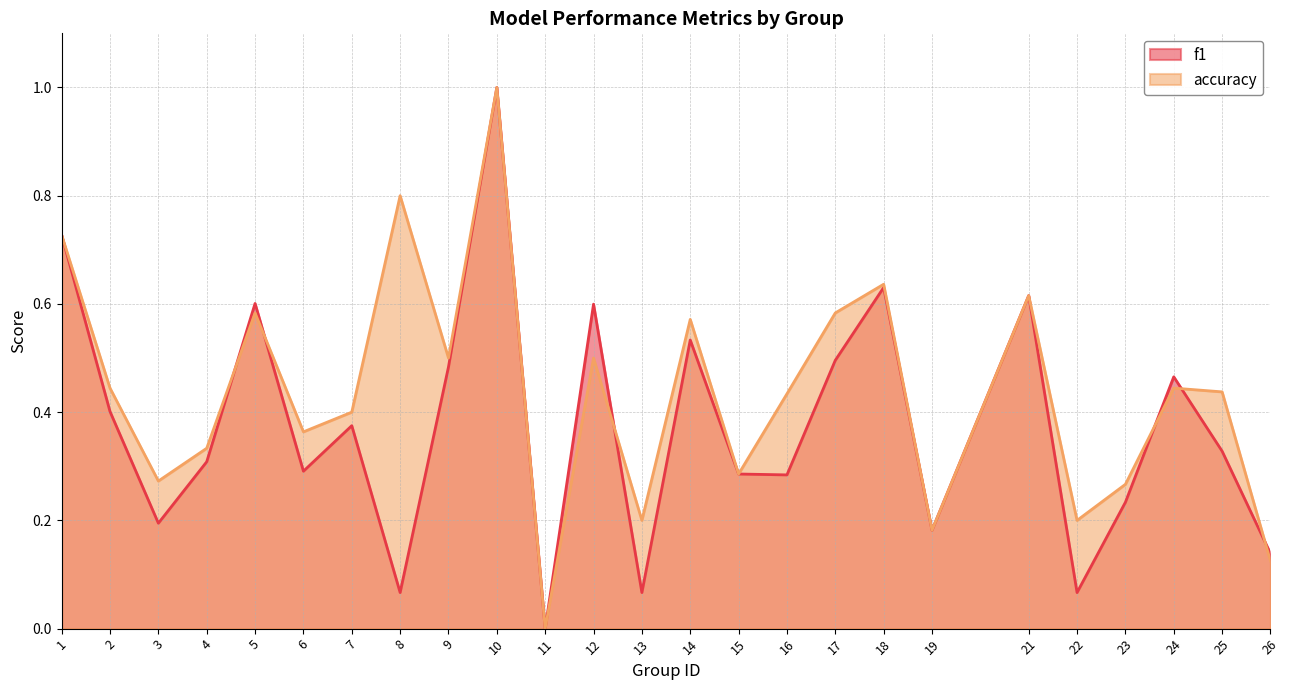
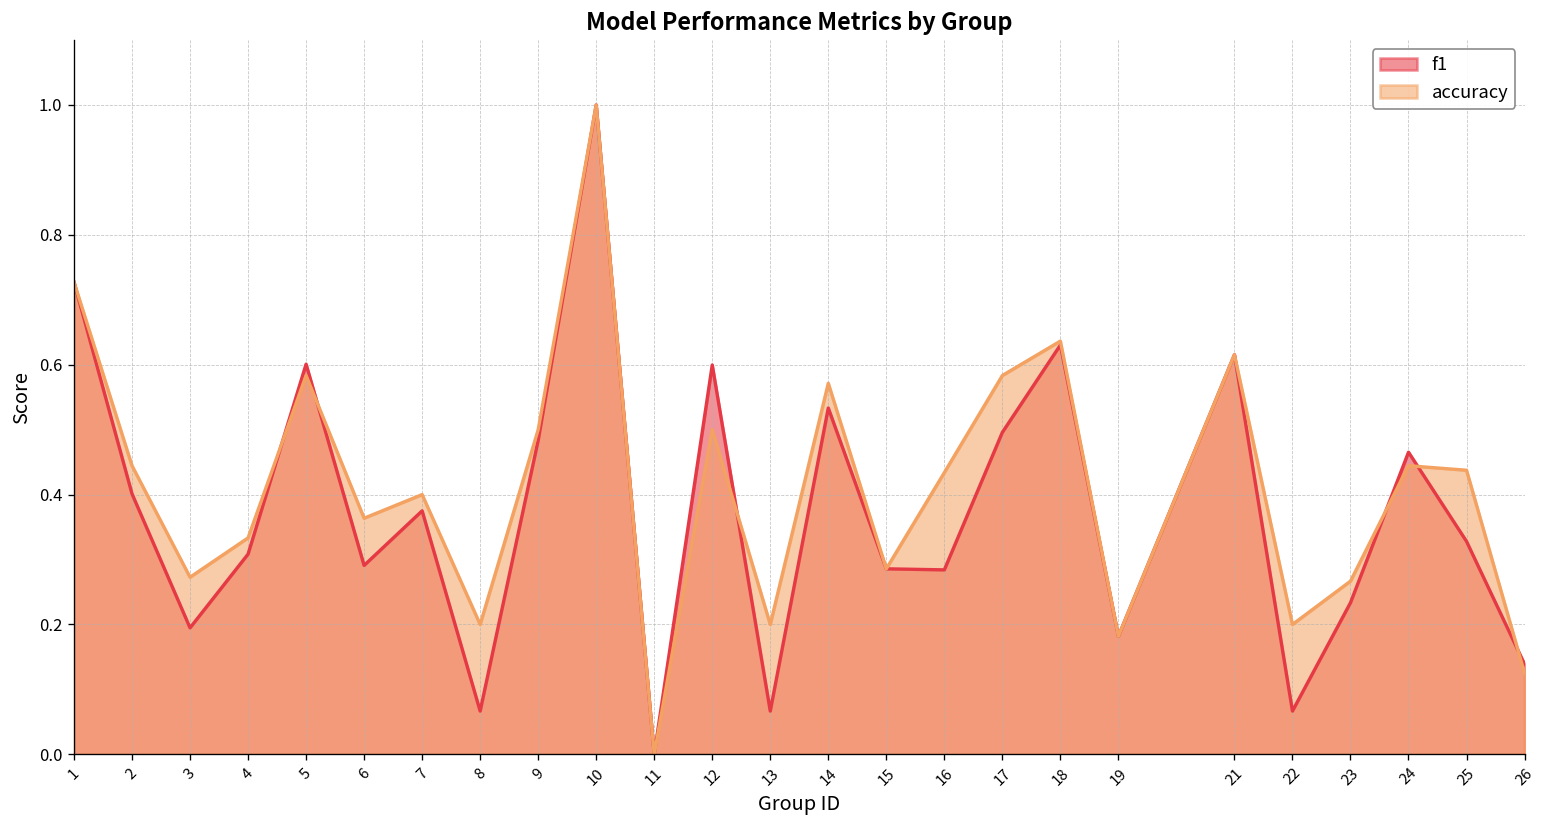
  {
    "f1": {
      "2": 0.4,
      "3": 0.19,
      "4": 0.31,
      "5": 0.6,
      "6": 0.29,
      "7": 0.38,
      "8": 0.07,
      "9": 0.48,
      "12": 0.6,
      "13": 0.07,
      "14": 0.53,
      "16": 0.28,
      "17": 0.5,
      "18": 0.63,
      "22": 0.07,
      "23": 0.23,
      "24": 0.47,
      "25": 0.33,
      "26": 0.14
    },
    "accuracy": {
      "2": 0.44,
      "3": 0.27,
      "4": 0.33,
      "5": 0.58,
      "6": 0.36,
      "7": 0.4,
-     "8": 0.8,
+     "8": 0.2,
      "9": 0.5,
      "12": 0.5,
      "13": 0.2,
      "14": 0.57,
      "16": 0.43,
      "17": 0.58,
      "18": 0.64,
      "22": 0.2,
      "23": 0.27,
      "24": 0.44,
      "25": 0.44,
      "26": 0.13
    }
  }
